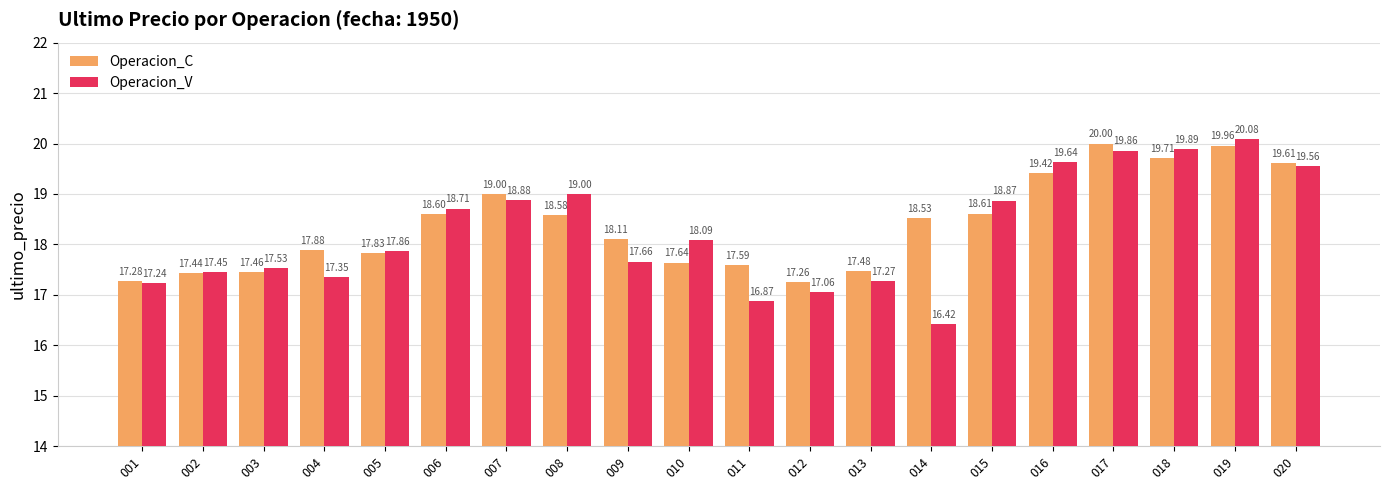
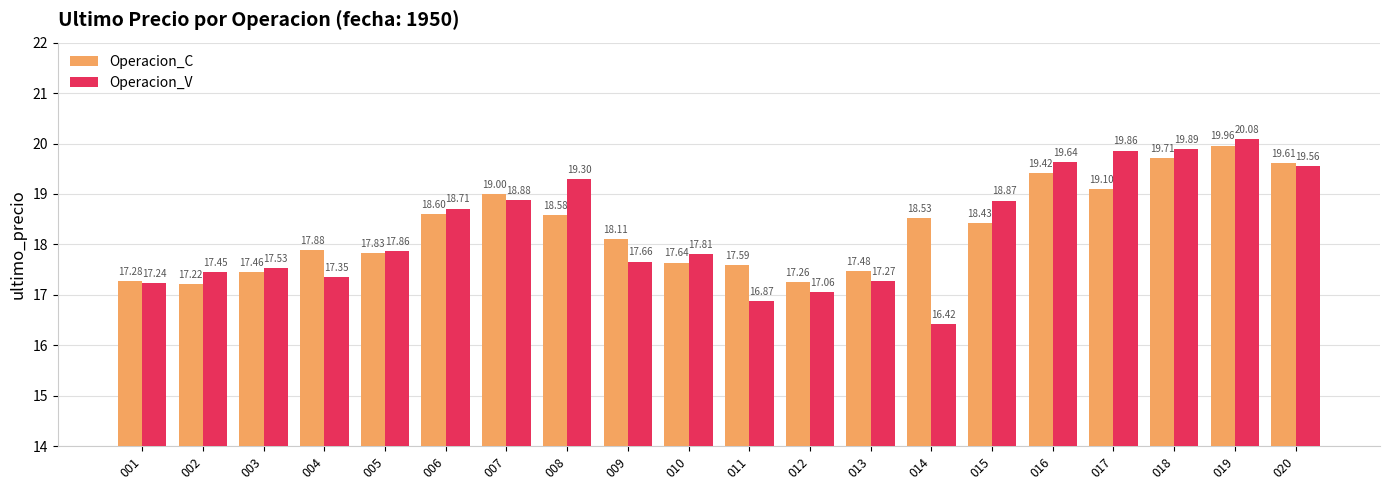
  {
    "Operacion_C": {
      "001": 17.28,
-     "002": 17.44,
+     "002": 17.22,
      "003": 17.46,
      "004": 17.88,
      "005": 17.83,
      "006": 18.60,
      "007": 19.00,
      "008": 18.58,
      "009": 18.11,
      "010": 17.64,
      "011": 17.59,
      "012": 17.26,
      "013": 17.48,
      "014": 18.53,
-     "015": 18.61,
+     "015": 18.43,
      "016": 19.42,
-     "017": 20.00,
+     "017": 19.10,
      "018": 19.71,
      "019": 19.96,
      "020": 19.61
    },
    "Operacion_V": {
      "001": 17.24,
      "002": 17.45,
      "003": 17.53,
      "004": 17.35,
      "005": 17.86,
      "006": 18.71,
      "007": 18.88,
-     "008": 19.00,
+     "008": 19.30,
      "009": 17.66,
-     "010": 18.09,
+     "010": 17.81,
      "011": 16.87,
      "012": 17.06,
      "013": 17.27,
      "014": 16.42,
      "015": 18.87,
      "016": 19.64,
      "017": 19.86,
      "018": 19.89,
      "019": 20.08,
      "020": 19.56
    }
  }
